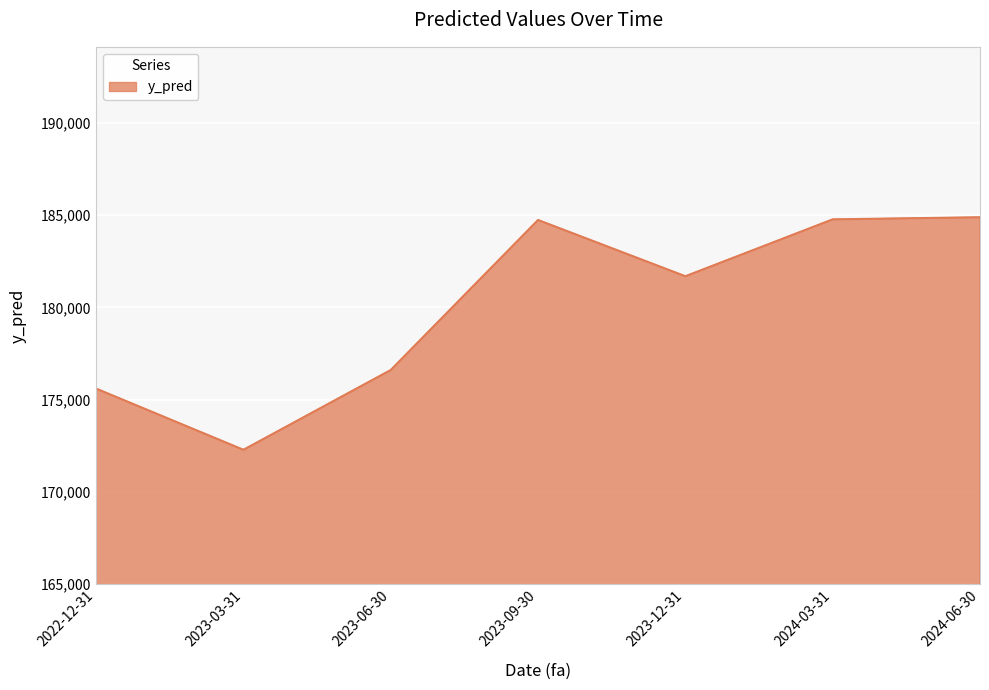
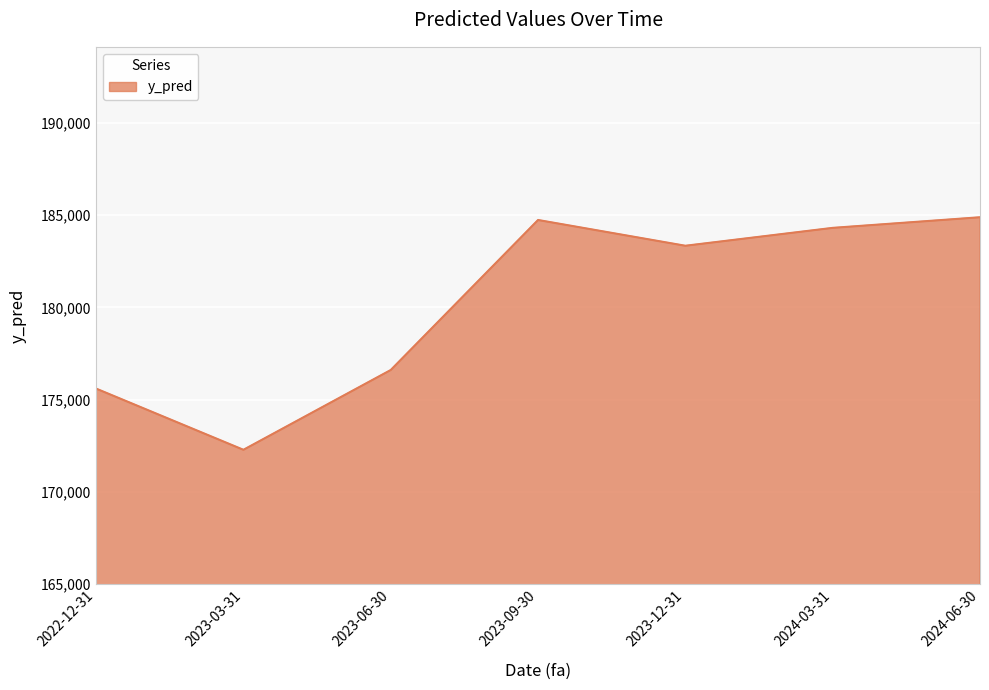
  {
    "2022-12-31": "175,600",
    "2023-03-31": "172,300",
    "2023-06-30": "176,600",
    "2023-09-30": "184,700",
-   "2023-12-31": "181,700",
-   "2024-03-31": "184,800",
+   "2023-12-31": "183,300",
+   "2024-03-31": "184,300",
    "2024-06-30": "184,900"
  }
